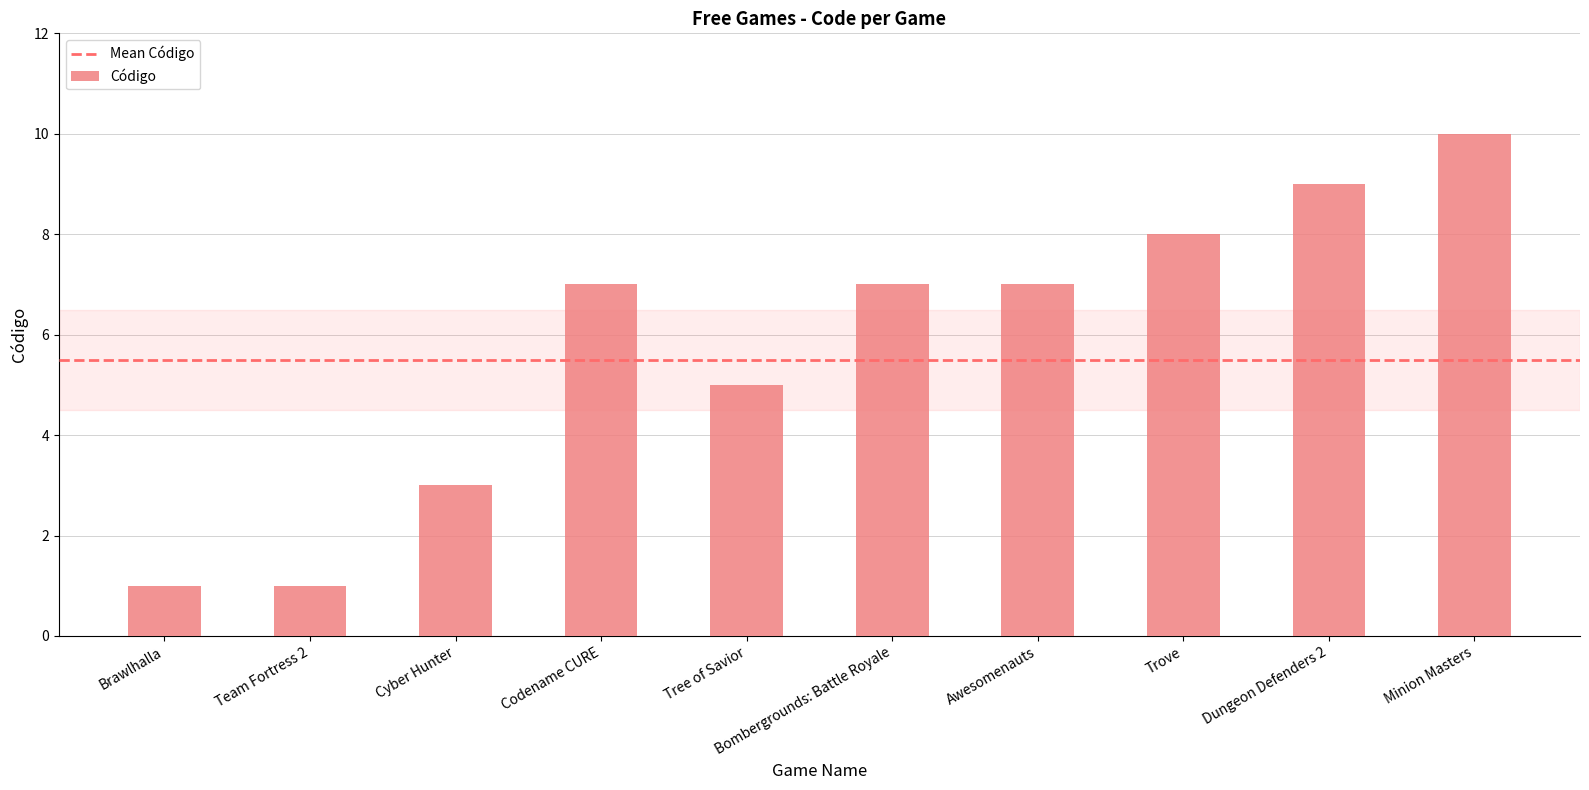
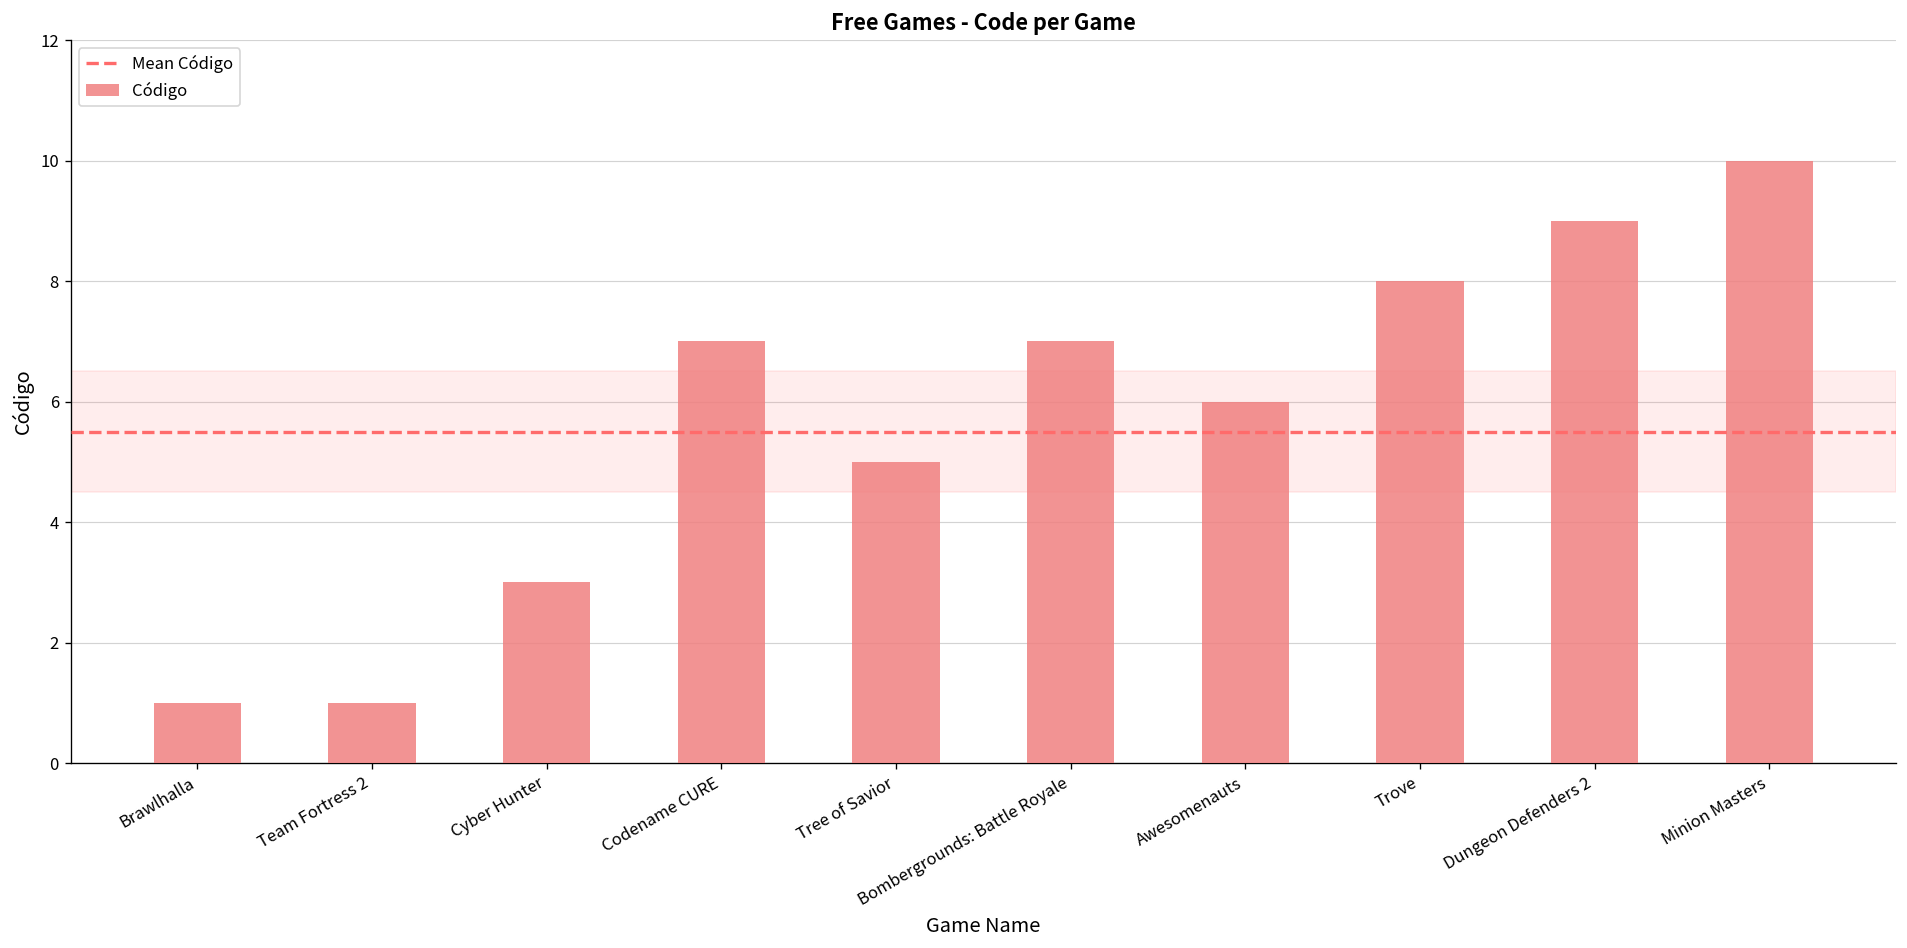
  {
    "Brawlhalla": 1,
    "Team Fortress 2": 1,
    "Cyber Hunter": 3,
    "Codename CURE": 7,
    "Tree of Savior": 5,
    "Bombergrounds: Battle Royale": 7,
-   "Awesomenauts": 7,
+   "Awesomenauts": 6,
    "Trove": 8,
    "Dungeon Defenders 2": 9,
    "Minion Masters": 10
  }
